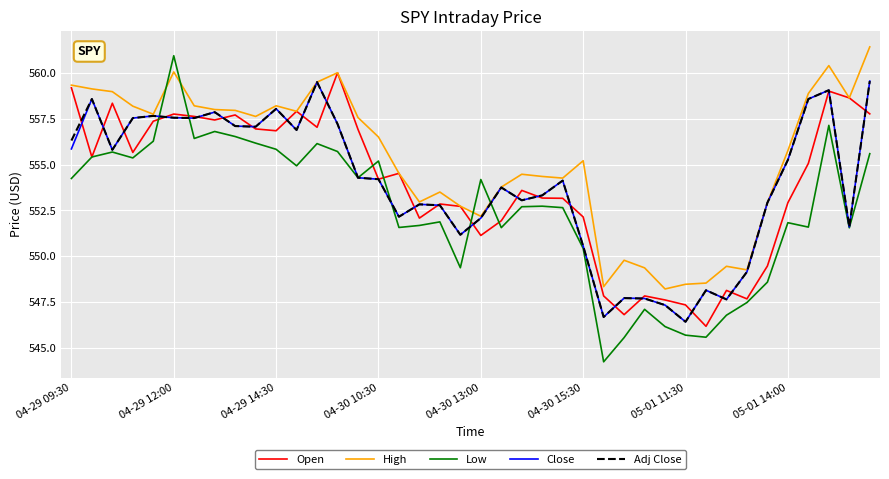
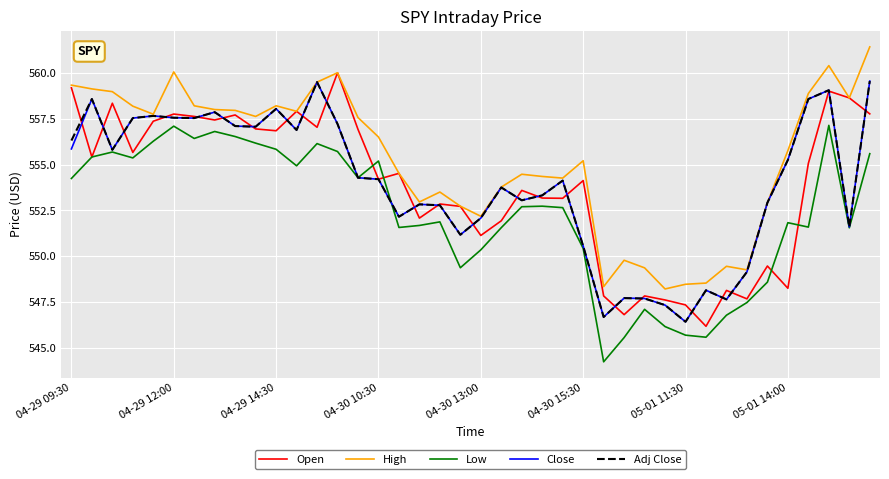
  {
    "Open": {
      "04-29 09:30": 559.2,
      "04-29 12:00": 557.8,
      "04-29 14:30": 556.8,
      "04-30 13:00": 551.1,
-     "04-30 15:30": 552.1,
+     "04-30 15:30": 554.1,
      "05-01 11:30": 547.3,
-     "05-01 14:00": 552.9
+     "05-01 14:00": 548.3
    },
    "High": {
      "04-29 09:30": 559.3,
      "04-29 12:00": 560.0,
      "04-29 14:30": 558.2,
      "04-30 10:30": 556.5,
      "04-30 15:30": 555.2,
      "05-01 11:30": 548.5,
      "05-01 14:00": 555.8
    },
    "Low": {
      "04-29 09:30": 554.2,
-     "04-29 12:00": 560.9,
+     "04-29 12:00": 557.1,
      "04-29 14:30": 555.8,
      "04-30 10:30": 555.2,
-     "04-30 13:00": 554.2,
+     "04-30 13:00": 550.3,
      "05-01 11:30": 545.7,
      "05-01 14:00": 551.8
    },
    "Close": {
      "04-29 09:30": 555.8
    },
    "Adj Close": {
      "04-29 09:30": 556.3
    }
  }
